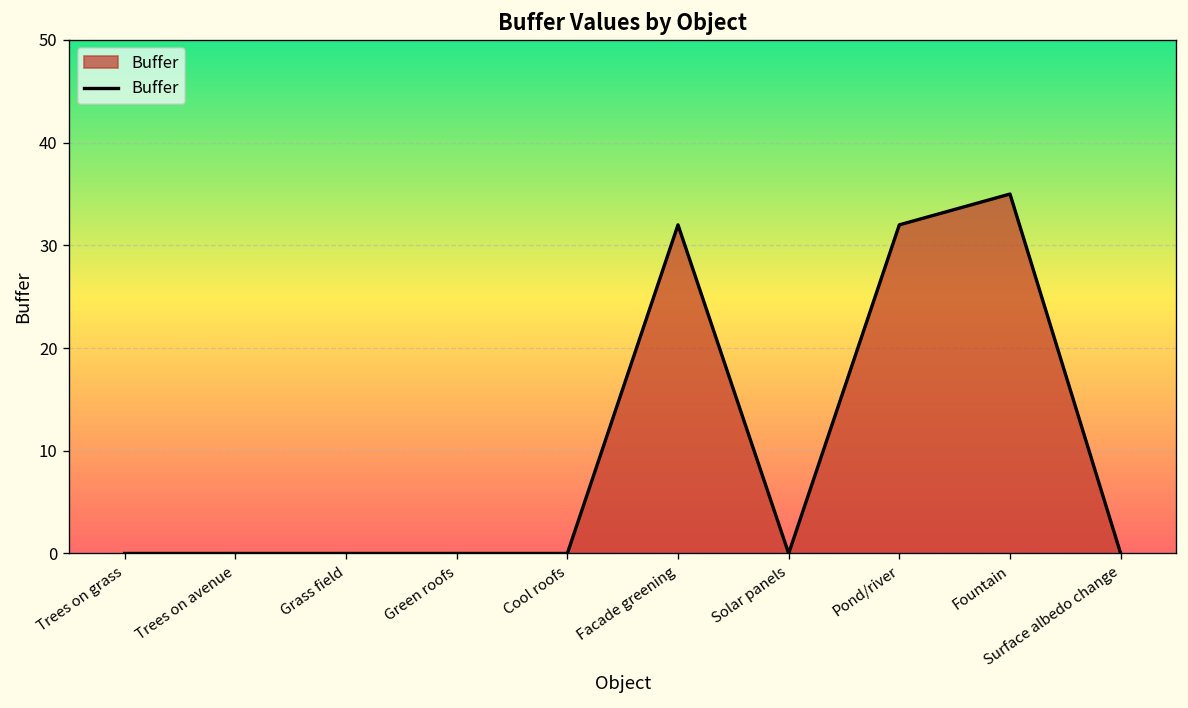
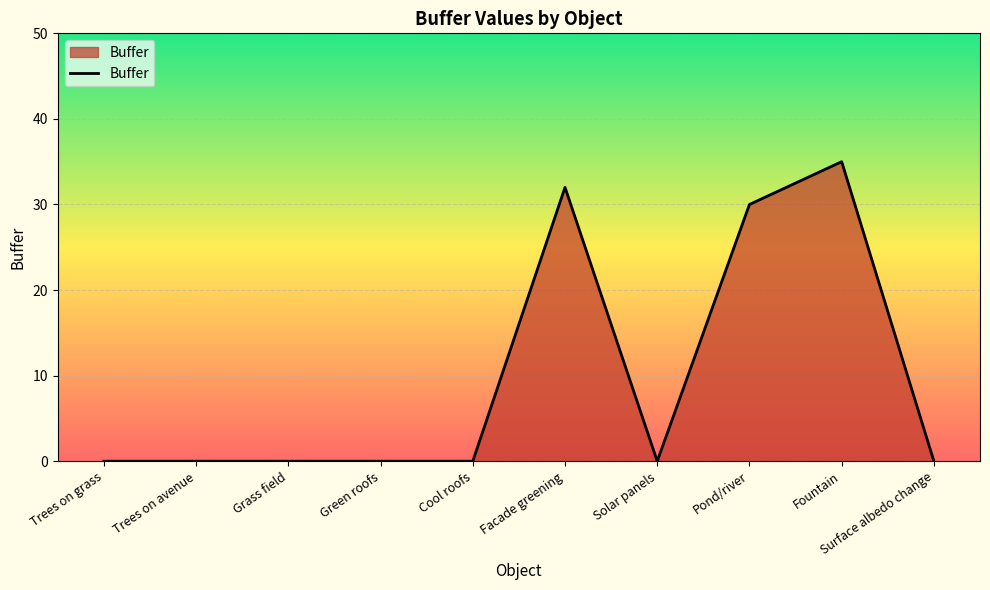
  {
    "Trees on grass": 0,
    "Trees on avenue": 0,
    "Grass field": 0,
    "Green roofs": 0,
    "Cool roofs": 0,
    "Facade greening": 32,
    "Solar panels": 0,
-   "Pond/river": 32,
+   "Pond/river": 30,
    "Fountain": 35,
    "Surface albedo change": 0
  }
